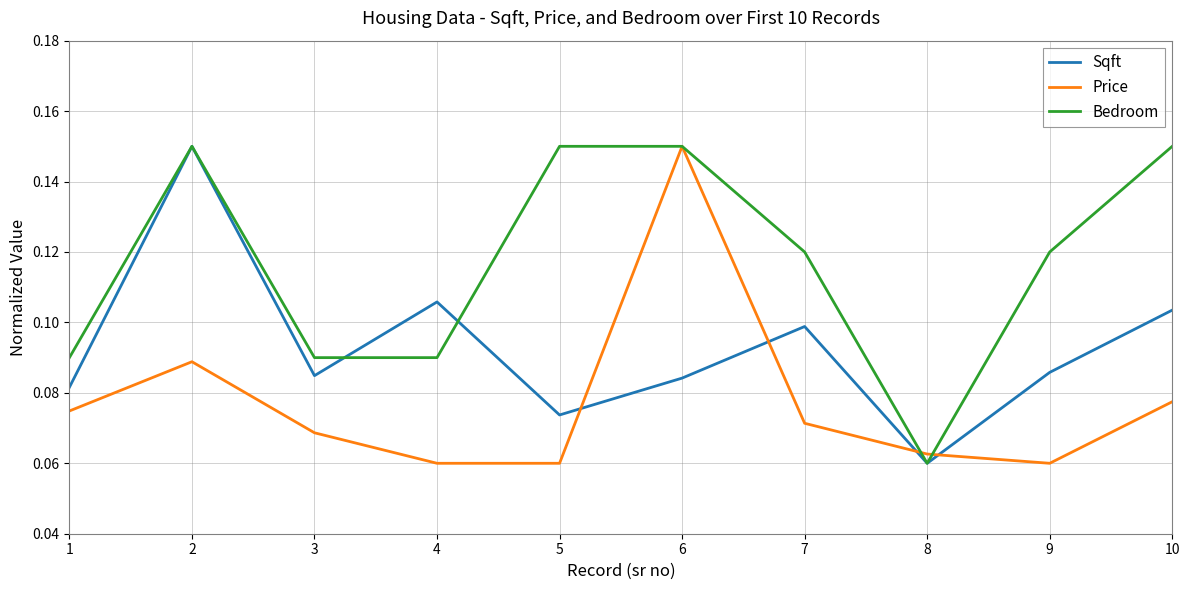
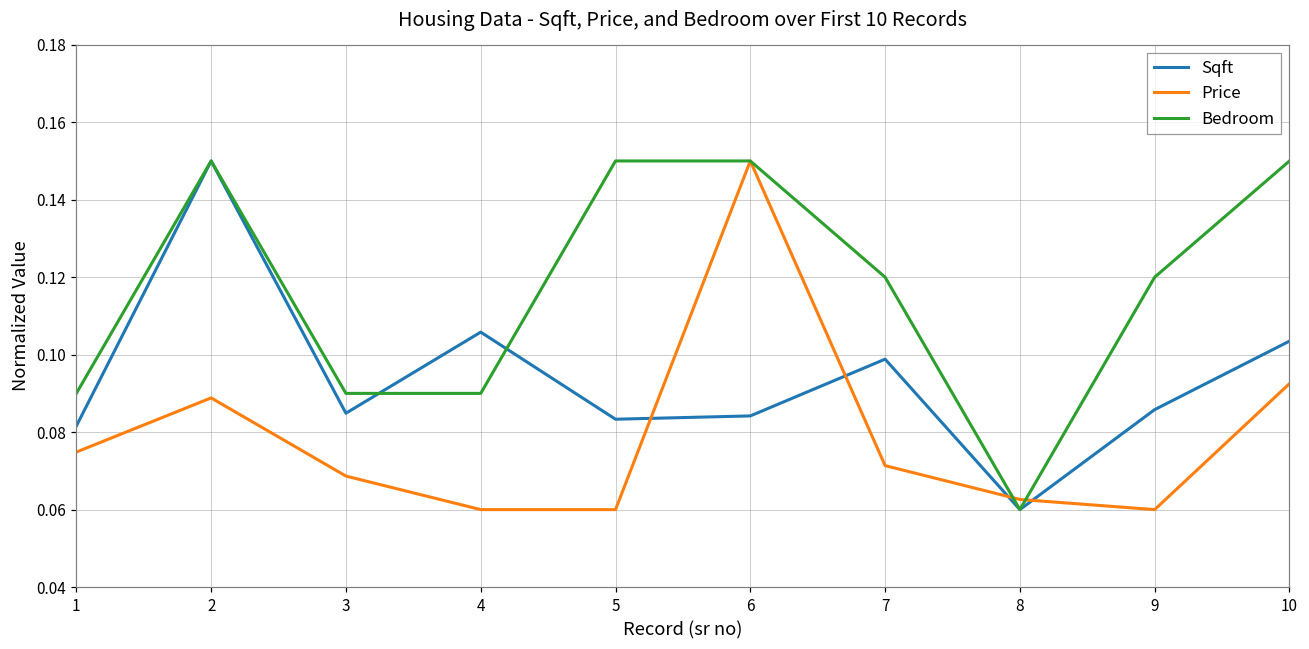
  {
    "Sqft": {
      "1": 0.082,
      "3": 0.085,
      "4": 0.106,
-     "5": 0.074,
+     "5": 0.083,
      "6": 0.084,
      "7": 0.099,
      "9": 0.086,
      "10": 0.103
    },
    "Price": {
      "1": 0.075,
      "2": 0.089,
      "3": 0.069,
      "4": 0.060,
      "5": 0.060,
      "7": 0.071,
      "8": 0.063,
      "9": 0.060,
-     "10": 0.077
+     "10": 0.093
    },
    "Bedroom": {
      "1": 0.090,
      "3": 0.090,
      "4": 0.090,
      "5": 0.150,
      "7": 0.120,
      "9": 0.120,
      "10": 0.150
    }
  }
